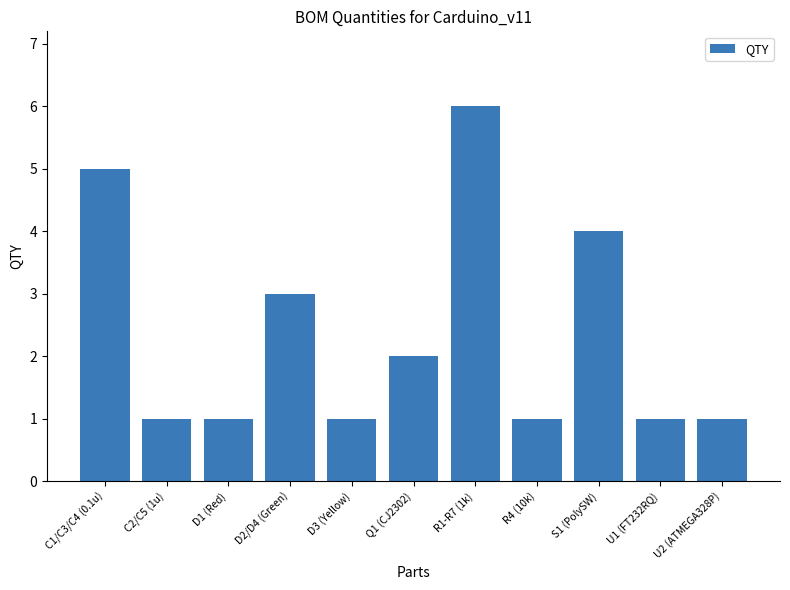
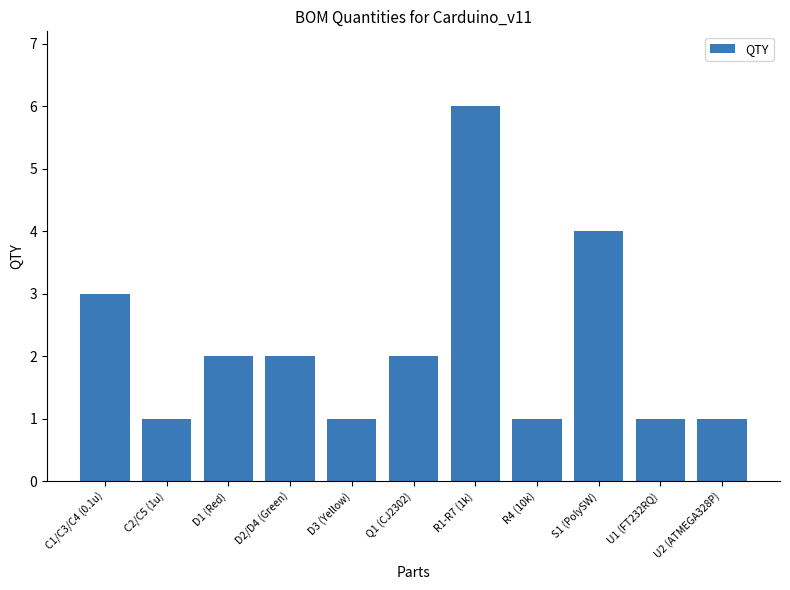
  {
-   "C1/C3/C4 (0.1u)": 5,
+   "C1/C3/C4 (0.1u)": 3,
    "C2/C5 (1u)": 1,
-   "D1 (Red)": 1,
-   "D2/D4 (Green)": 3,
+   "D1 (Red)": 2,
+   "D2/D4 (Green)": 2,
    "D3 (Yellow)": 1,
    "Q1 (CJ2302)": 2,
    "R1-R7 (1k)": 6,
    "R4 (10k)": 1,
    "S1 (PolySW)": 4,
    "U1 (FT232RQ)": 1,
    "U2 (ATMEGA328P)": 1
  }
